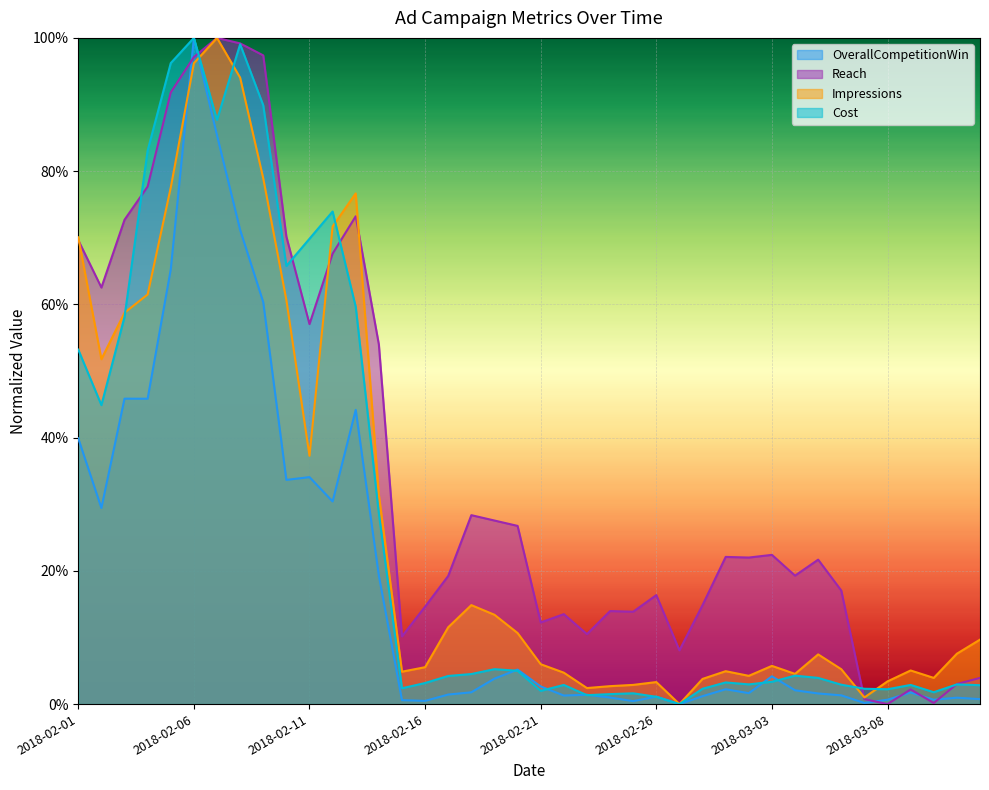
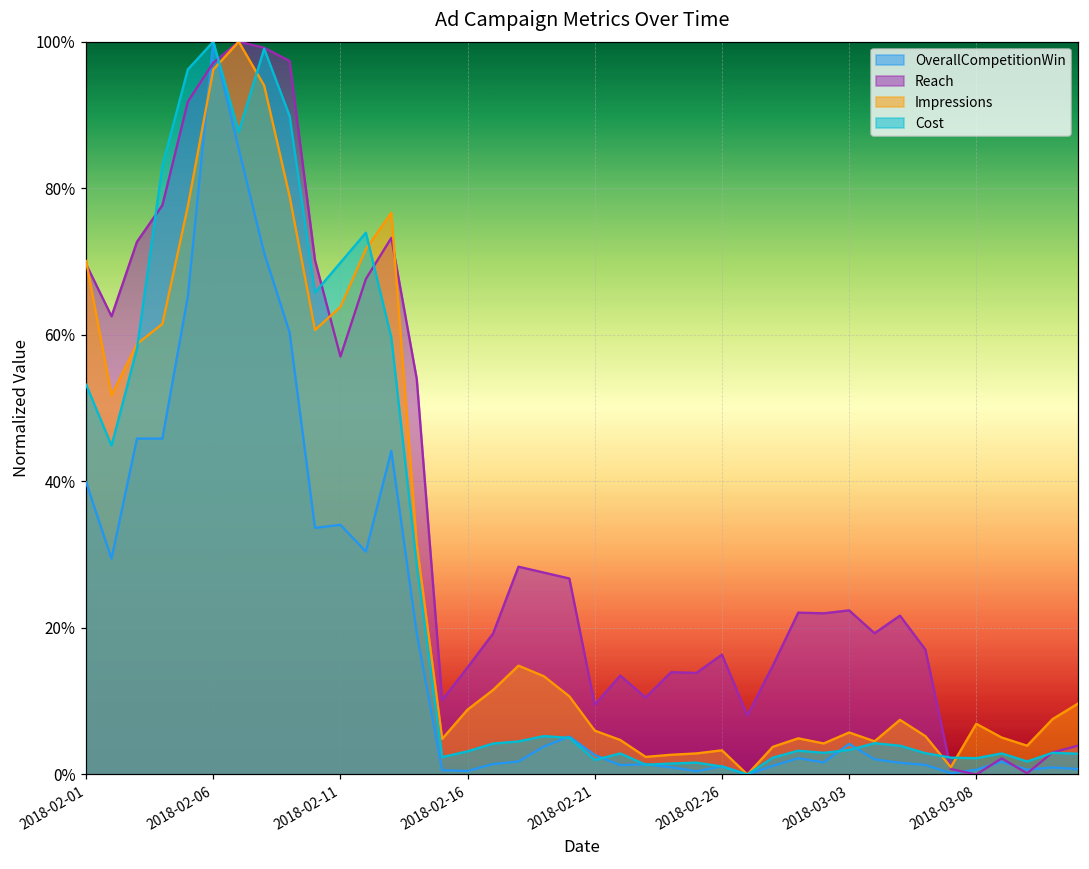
  {
    "Reach": {
      "2018-02-01": "70%",
      "2018-02-06": "97%",
      "2018-02-11": "57%",
      "2018-02-16": "15%",
-     "2018-02-21": "12%",
+     "2018-02-21": "10%",
      "2018-02-26": "16%",
      "2018-03-03": "22%",
      "2018-03-08": "0%"
    },
    "Impressions": {
      "2018-02-01": "70%",
      "2018-02-06": "96%",
-     "2018-02-11": "37%",
-     "2018-02-16": "6%",
+     "2018-02-11": "64%",
+     "2018-02-16": "9%",
      "2018-02-21": "6%",
      "2018-02-26": "3%",
      "2018-03-03": "6%",
-     "2018-03-08": "3%"
+     "2018-03-08": "7%"
    }
  }
